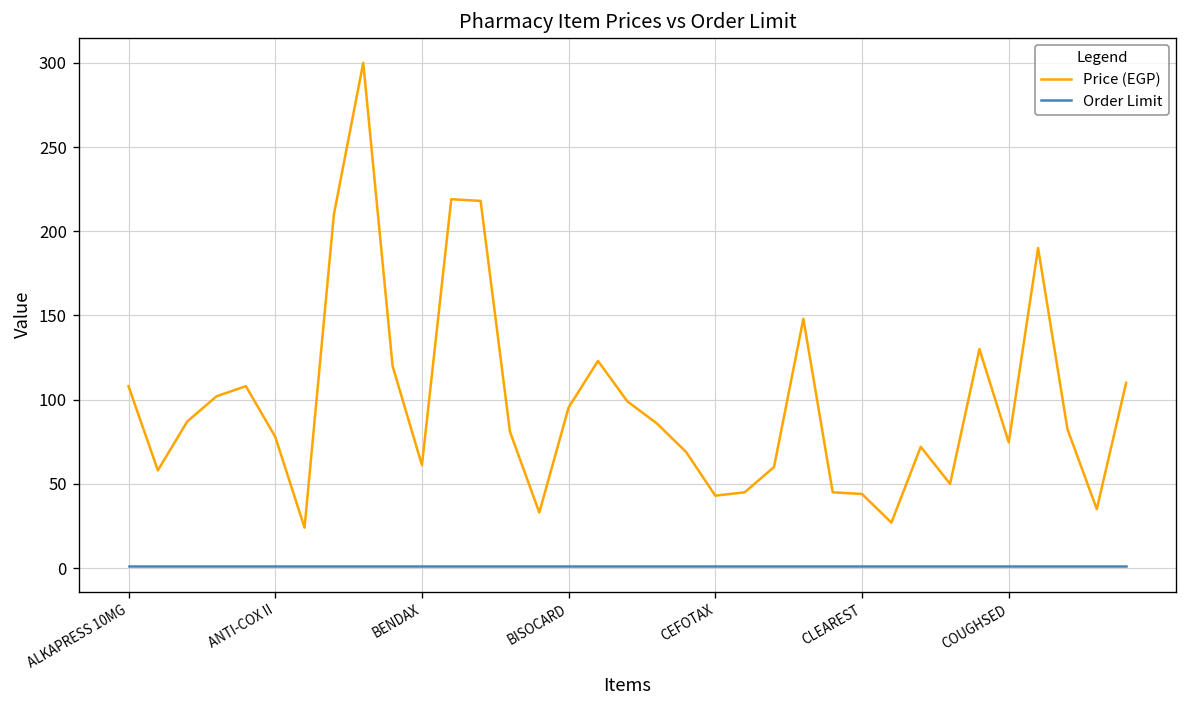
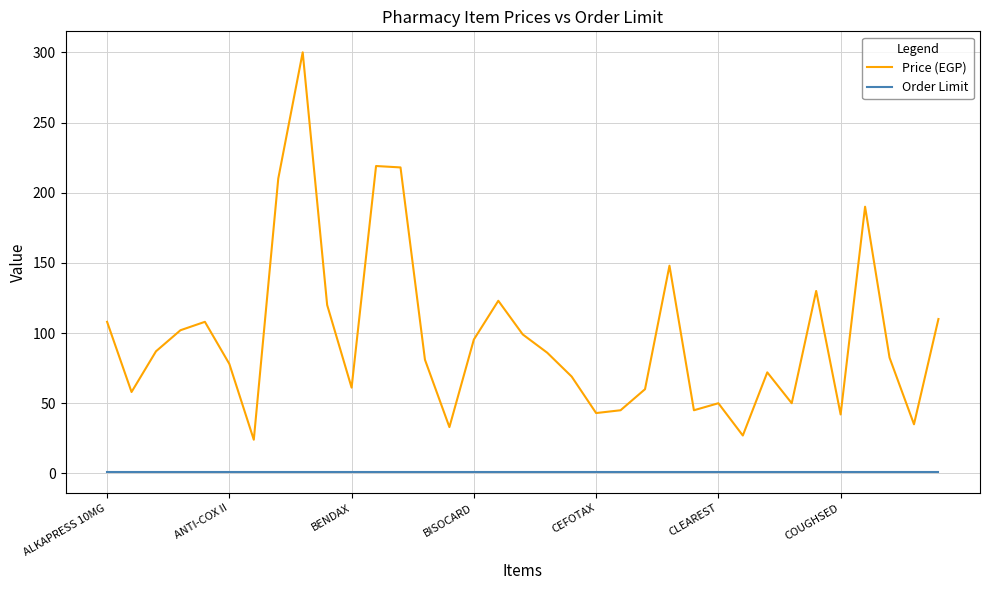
  {
    "Price (EGP)": {
      "ALKAPRESS 10MG": 108,
      "ANTI-COX II": 78,
      "BENDAX": 61,
      "BISOCARD": 95,
      "CEFOTAX": 43,
-     "CLEAREST": 44,
-     "COUGHSED": 75
+     "CLEAREST": 50,
+     "COUGHSED": 42
    },
    "Order Limit": {
      "ALKAPRESS 10MG": 1,
      "ANTI-COX II": 1,
      "BENDAX": 1,
      "BISOCARD": 1,
      "CEFOTAX": 1,
      "CLEAREST": 1,
      "COUGHSED": 1
    }
  }
